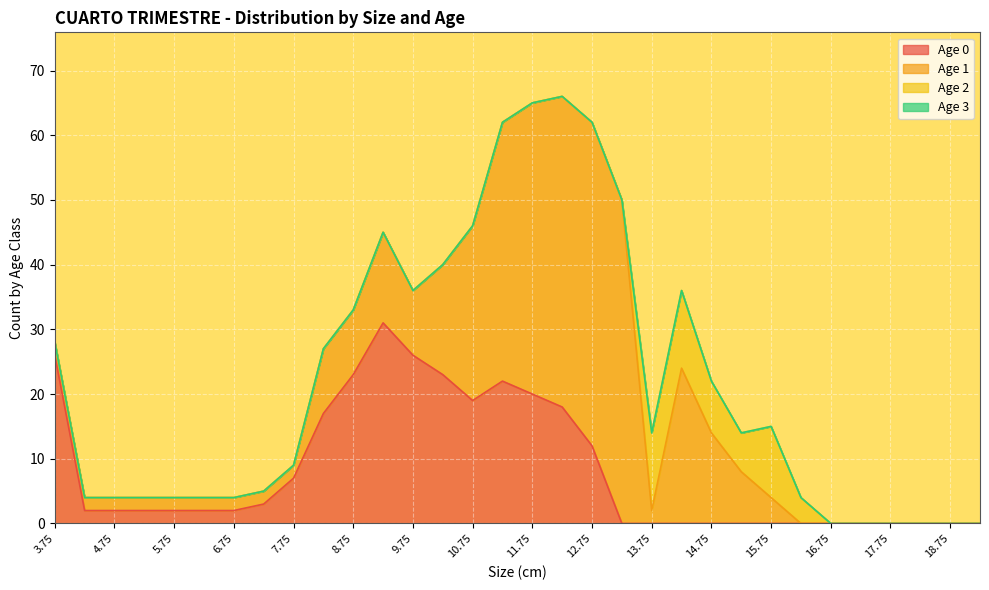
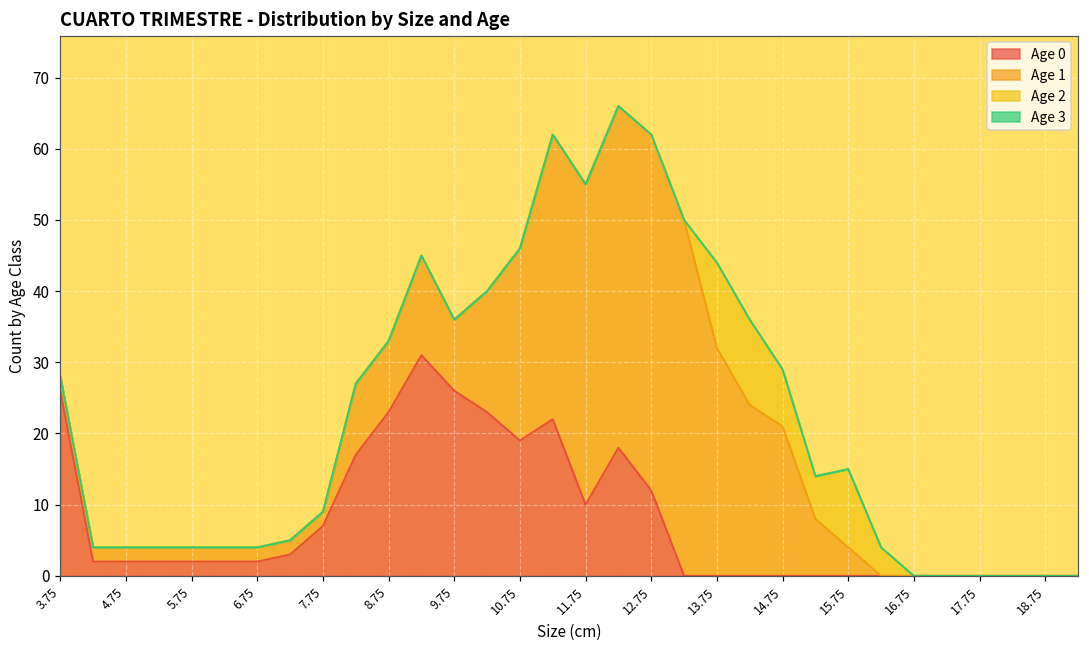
  {
    "Age 0": {
      "3.75": 26,
      "4.75": 2,
      "5.75": 2,
      "6.75": 2,
      "7.75": 7,
      "8.75": 23,
      "9.75": 26,
      "10.75": 19,
-     "11.75": 20,
+     "11.75": 10,
      "12.75": 12,
      "13.75": 0,
      "14.75": 0,
      "15.75": 0
    },
    "Age 1": {
-     "13.75": 2,
-     "14.75": 14,
+     "13.75": 32,
+     "14.75": 21,
      "15.75": 4
    }
  }
